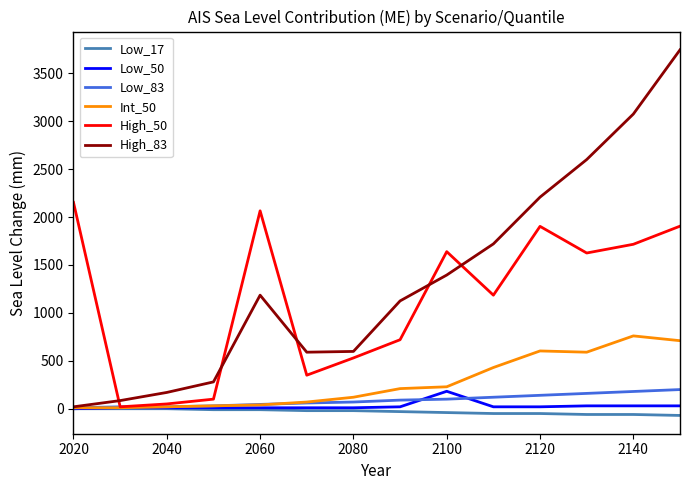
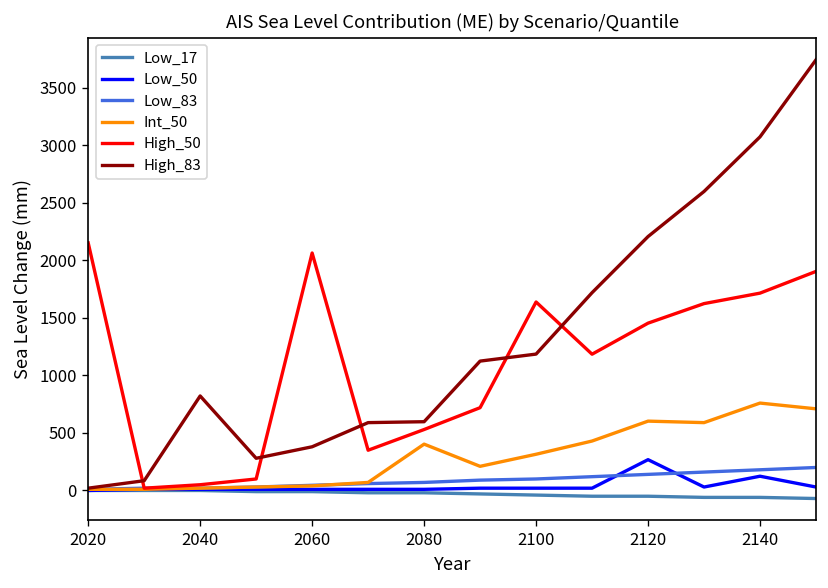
  {
    "Low_50": {
      "2080": 0,
-     "2100": 200,
-     "2120": 0,
-     "2140": 0
+     "2100": 0,
+     "2120": 300,
+     "2140": 100
    },
    "Int_50": {
-     "2080": 100,
-     "2100": 200,
+     "2080": 400,
+     "2100": 300,
      "2120": 600,
      "2140": 800
    },
    "High_50": {
      "2020": 2200,
      "2040": 100,
      "2060": 2100,
      "2080": 500,
      "2100": 1600,
-     "2120": 1900,
+     "2120": 1500,
      "2140": 1700
    },
    "High_83": {
-     "2040": 200,
-     "2060": 1200,
+     "2040": 800,
+     "2060": 400,
      "2080": 600,
-     "2100": 1400,
+     "2100": 1200,
      "2120": 2200,
      "2140": 3100
    }
  }
